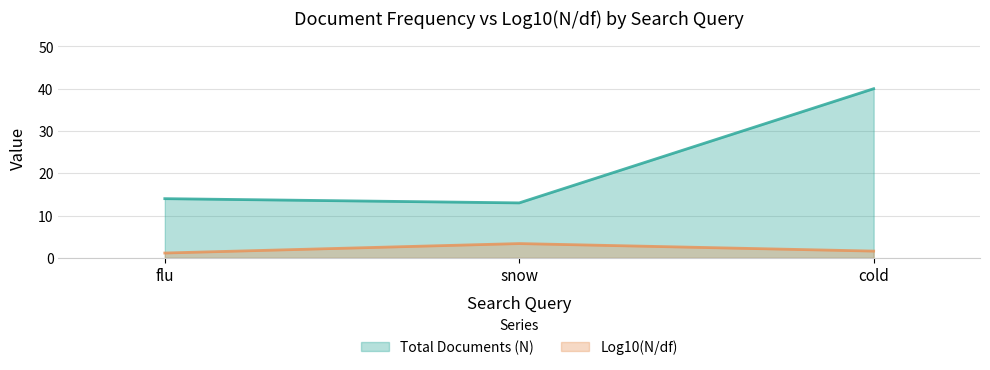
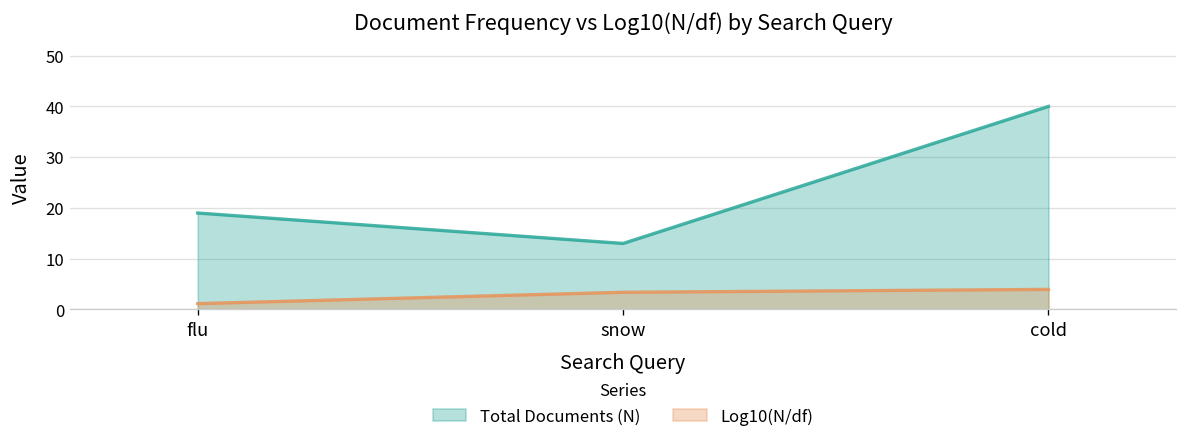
  {
    "Total Documents (N)": {
-     "flu": 14,
+     "flu": 19,
      "snow": 13,
      "cold": 40
    },
    "Log10(N/df)": {
      "flu": 1,
      "snow": 3,
-     "cold": 2
+     "cold": 4
    }
  }
